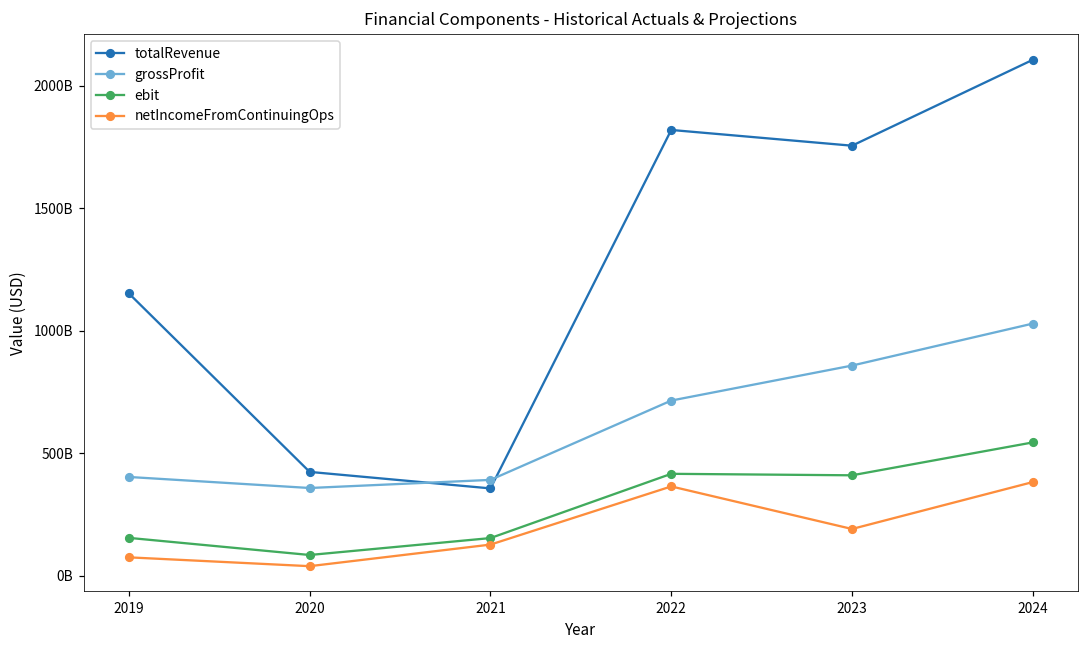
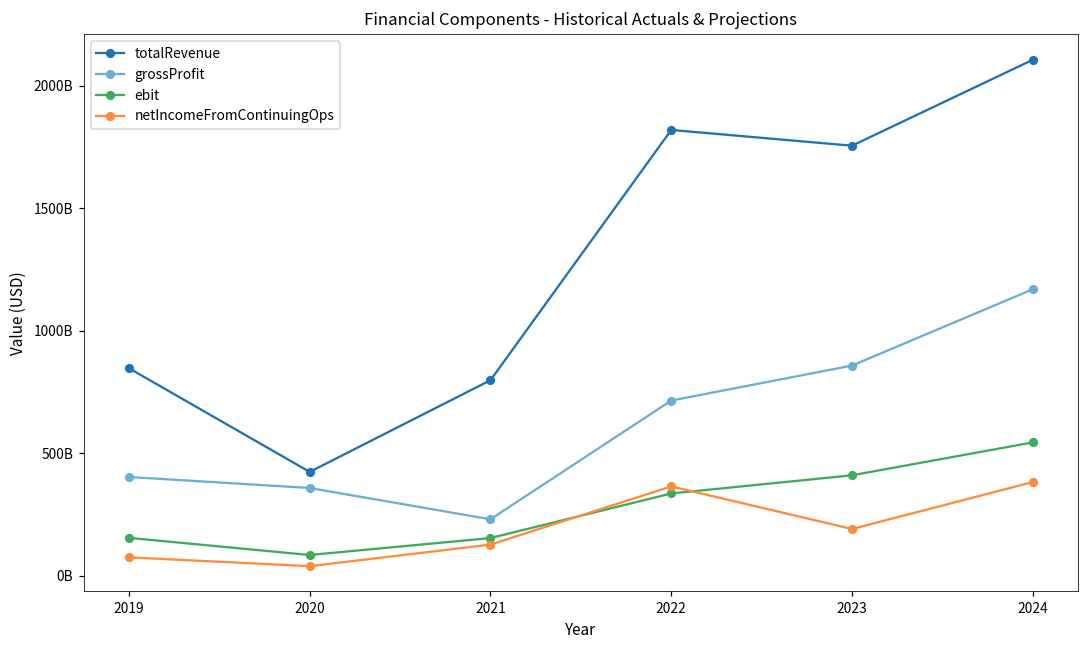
  {
    "totalRevenue": {
-     "2019": 1150000000000,
+     "2019": 850000000000,
      "2020": 420000000000,
-     "2021": 360000000000,
+     "2021": 800000000000,
      "2022": 1820000000000,
      "2023": 1760000000000,
      "2024": 2110000000000
    },
    "grossProfit": {
      "2019": 400000000000,
      "2020": 360000000000,
-     "2021": 390000000000,
+     "2021": 230000000000,
      "2022": 720000000000,
      "2023": 860000000000,
-     "2024": 1030000000000
+     "2024": 1170000000000
    },
    "ebit": {
      "2019": 150000000000,
      "2020": 80000000000,
      "2021": 150000000000,
-     "2022": 420000000000,
+     "2022": 340000000000,
      "2023": 410000000000,
      "2024": 540000000000
    },
    "netIncomeFromContinuingOps": {
      "2019": 80000000000,
      "2020": 40000000000,
      "2021": 130000000000,
      "2022": 360000000000,
      "2023": 190000000000,
      "2024": 380000000000
    }
  }
